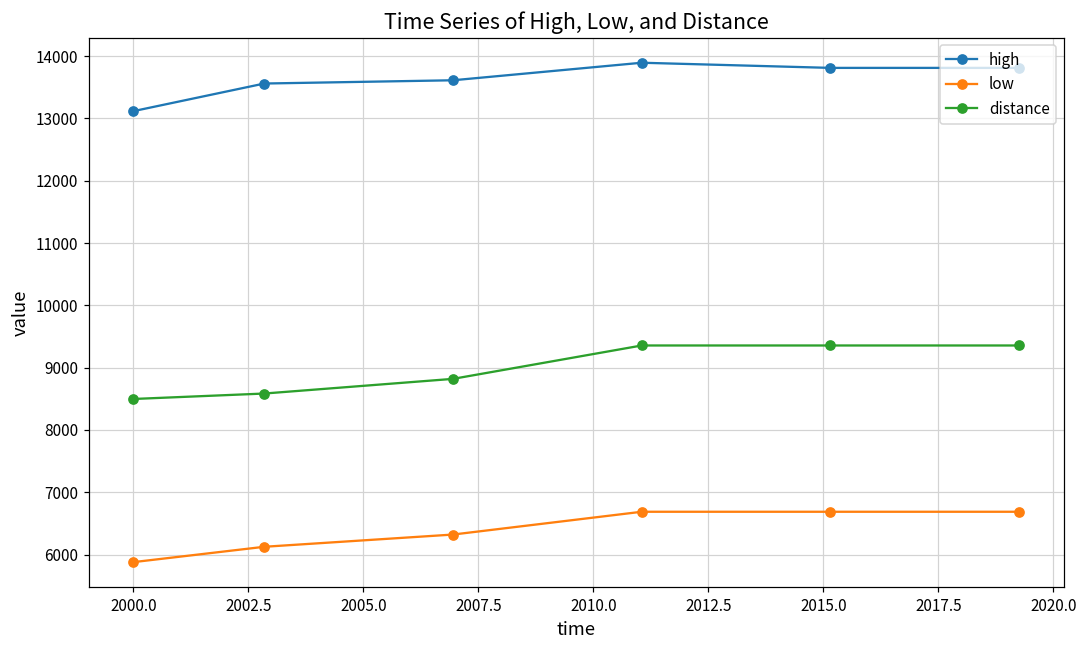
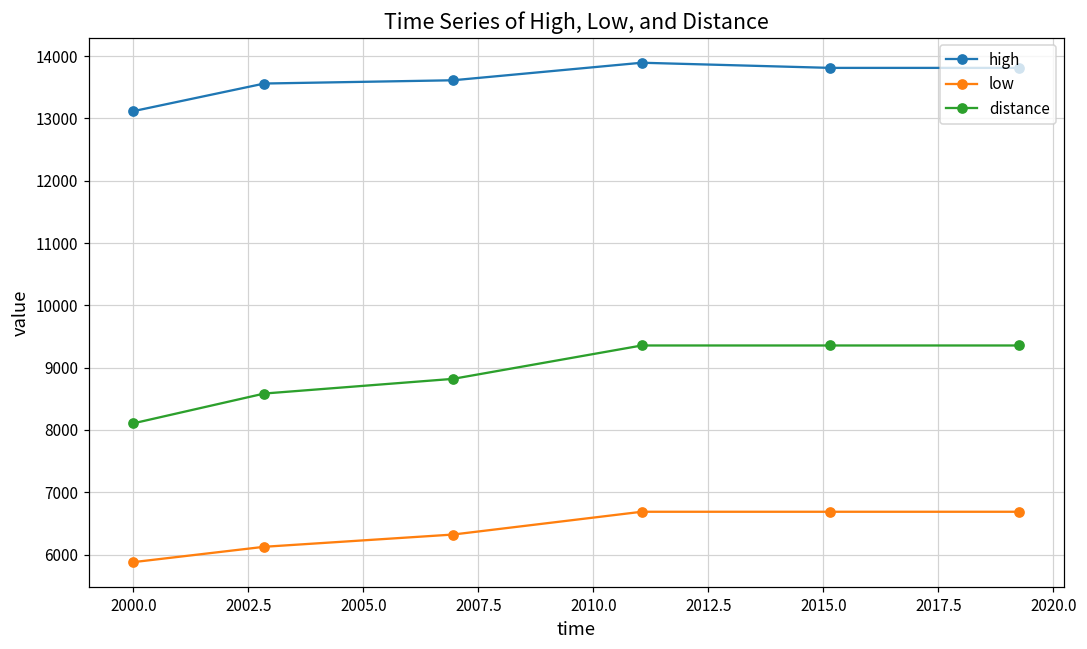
  {
    "high": {
      "2000.0": 13100
    },
    "low": {
      "2000.0": 5900
    },
    "distance": {
-     "2000.0": 8500
+     "2000.0": 8100
    }
  }
